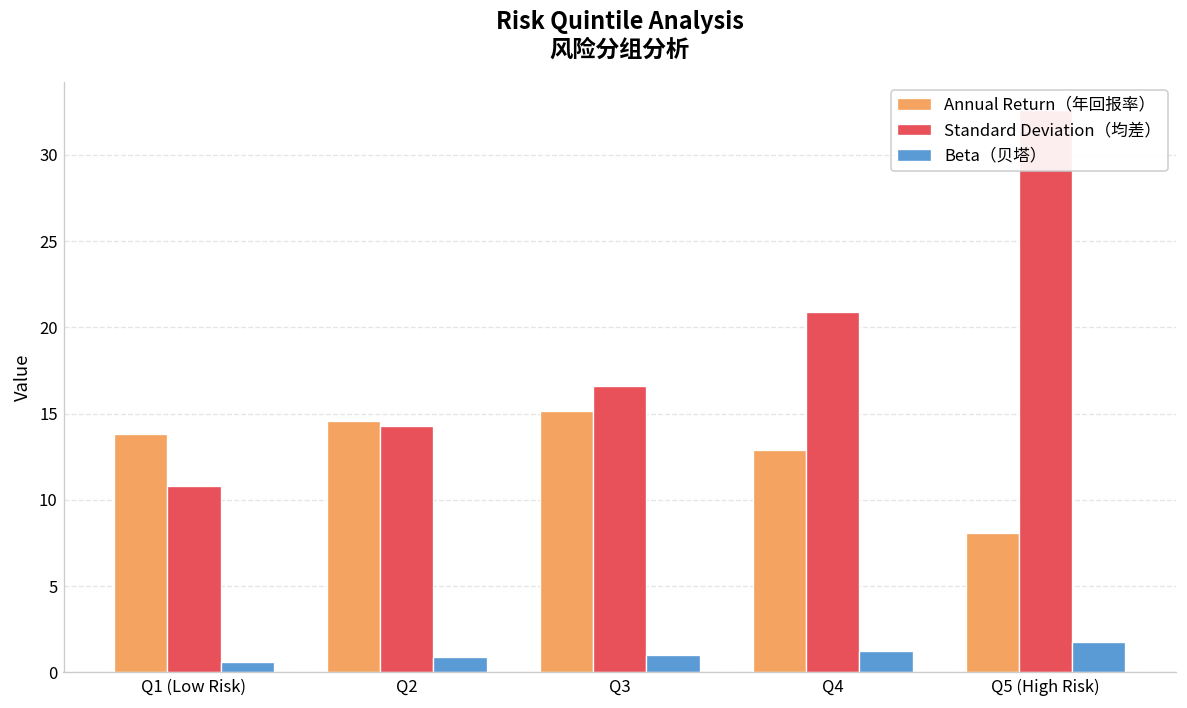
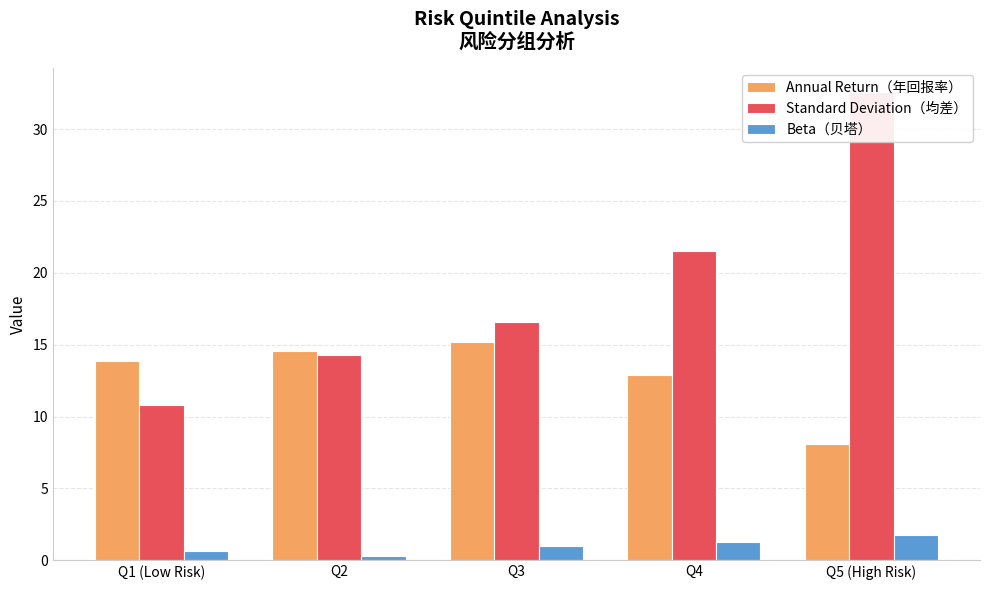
  {
    "Annual Return（年回报率）": {
      "Q1 (Low Risk)": 13.8,
      "Q2": 14.6,
      "Q3": 15.2,
      "Q4": 12.9,
      "Q5 (High Risk)": 8.1
    },
    "Standard Deviation（均差）": {
      "Q1 (Low Risk)": 10.8,
      "Q2": 14.3,
      "Q3": 16.6,
-     "Q4": 20.9
+     "Q4": 21.5
    },
    "Beta（贝塔）": {
      "Q1 (Low Risk)": 0.6,
-     "Q2": 0.9,
+     "Q2": 0.3,
      "Q3": 1.0,
      "Q4": 1.3,
      "Q5 (High Risk)": 1.7
    }
  }
